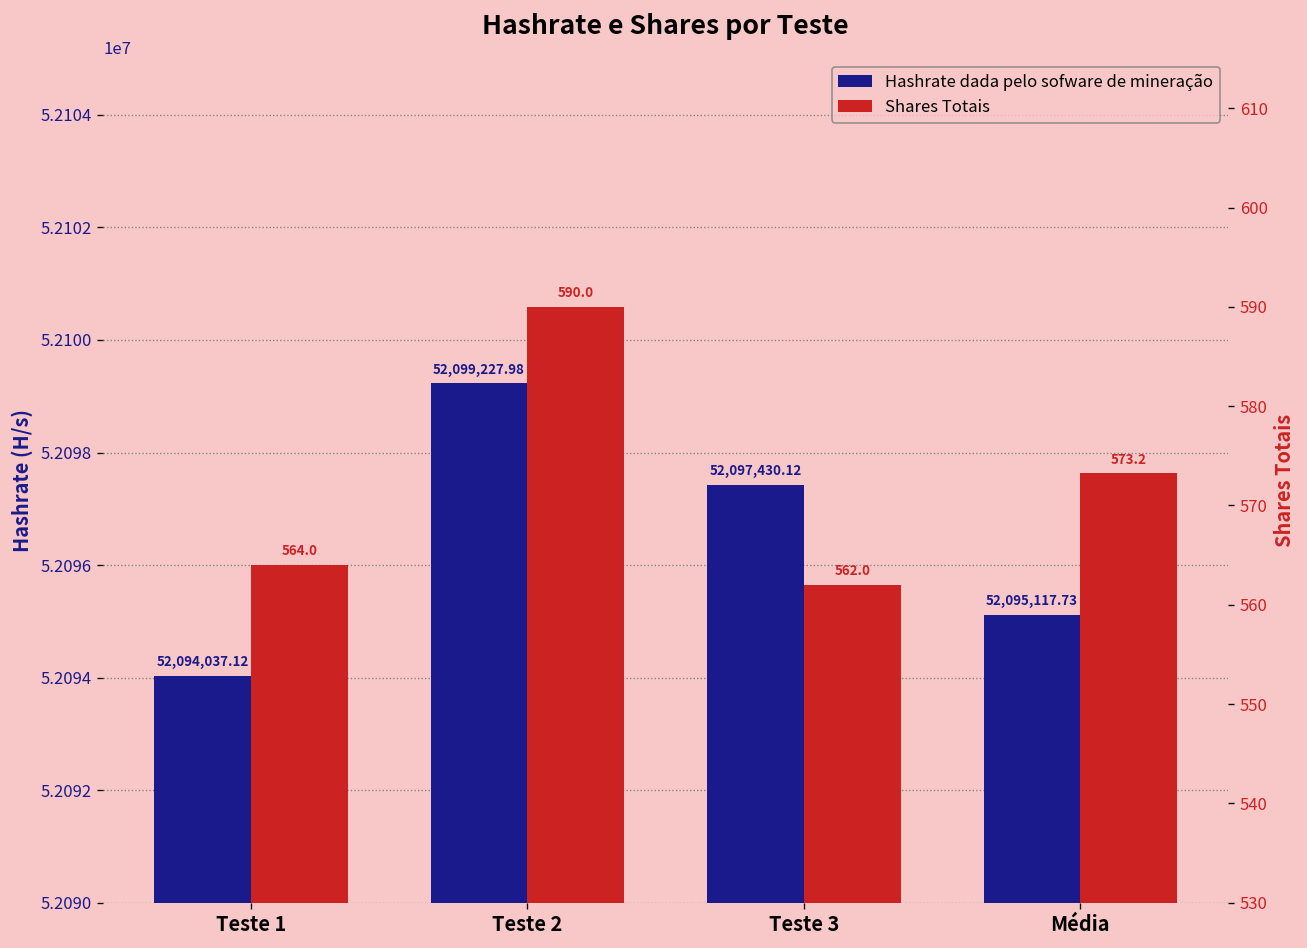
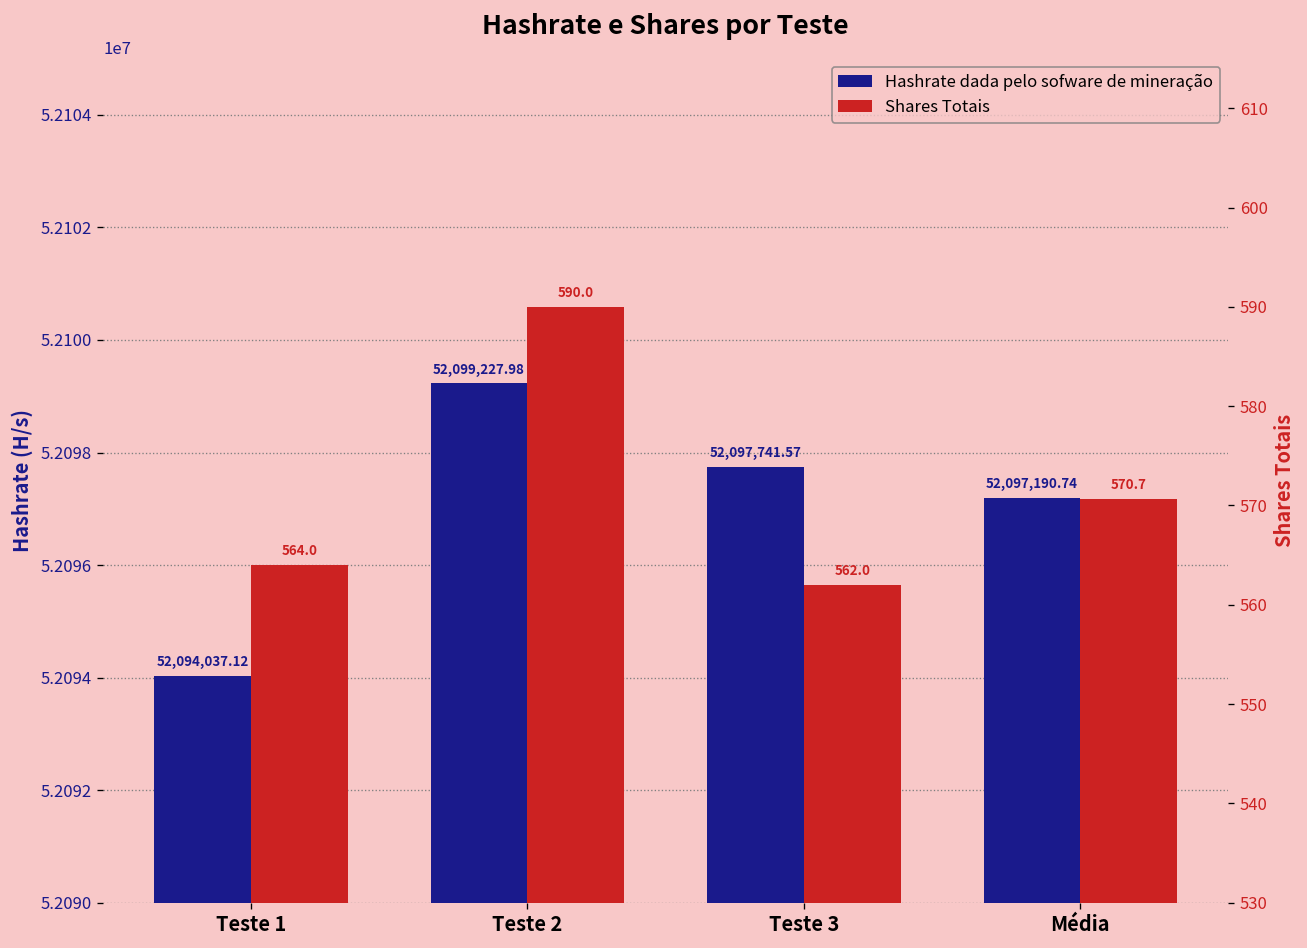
  {
    "Hashrate dada pelo sofware de mineração": {
      "Teste 1": "52,094,037.12",
      "Teste 2": "52,099,227.98",
-     "Teste 3": "52,097,430.12",
-     "Média": "52,095,117.73"
+     "Teste 3": "52,097,741.57",
+     "Média": "52,097,190.74"
    },
    "Shares Totais": {
      "Teste 1": "564.0",
      "Teste 2": "590.0",
      "Teste 3": "562.0",
-     "Média": "573.2"
+     "Média": "570.7"
    }
  }
